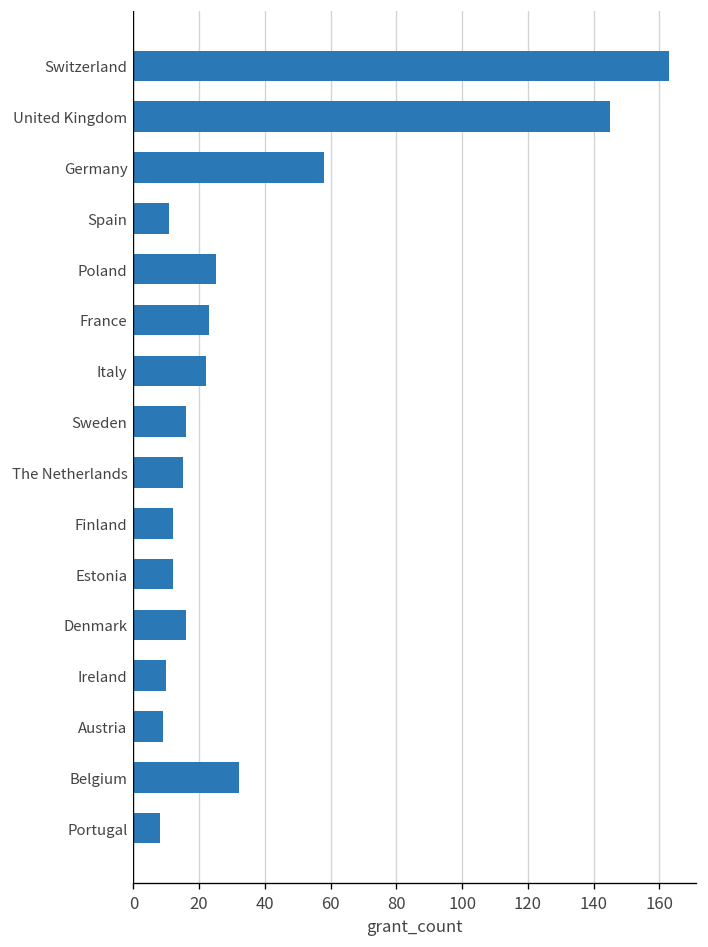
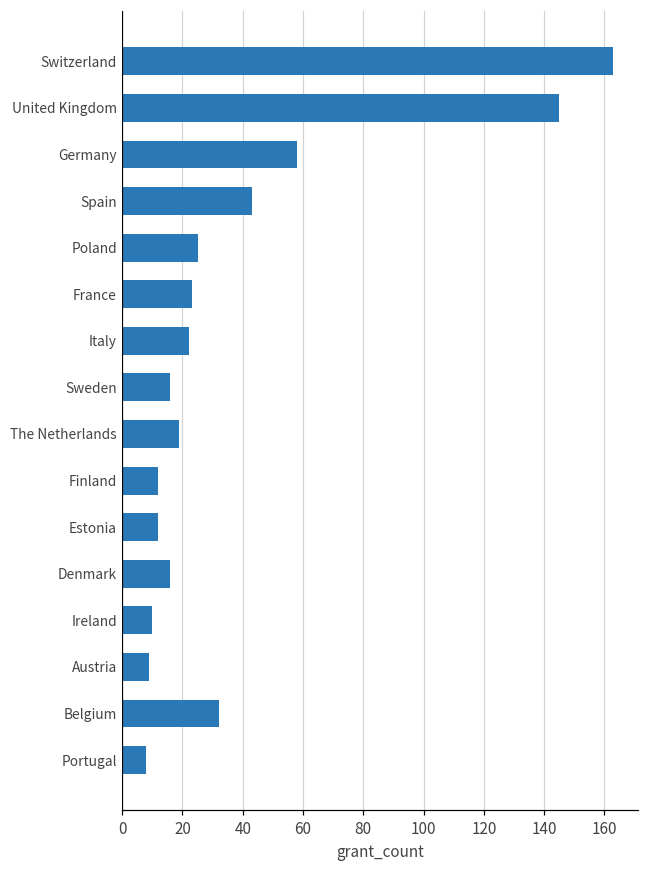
  {
    "Switzerland": 163,
    "United Kingdom": 145,
    "Germany": 58,
-   "Spain": 11,
+   "Spain": 43,
    "Poland": 25,
    "France": 23,
    "Italy": 22,
    "Sweden": 16,
-   "The Netherlands": 15,
+   "The Netherlands": 19,
    "Finland": 12,
    "Estonia": 12,
    "Denmark": 16,
    "Ireland": 10,
    "Austria": 9,
    "Belgium": 32,
    "Portugal": 8
  }
